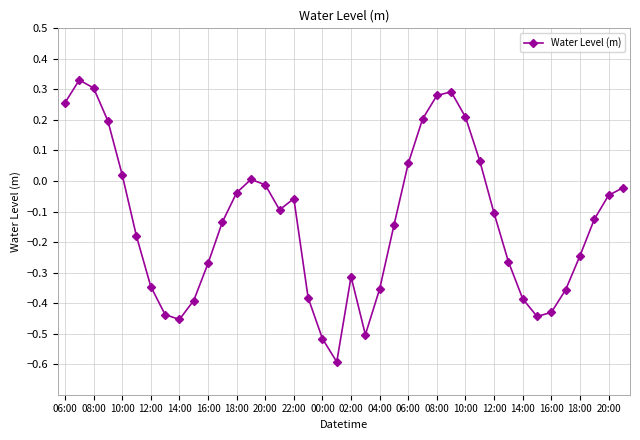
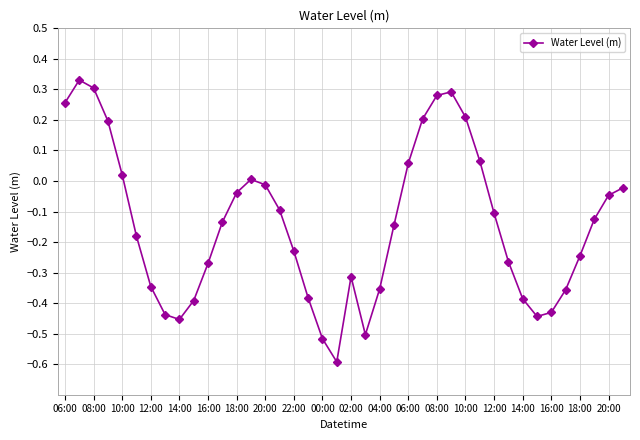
  {
-   "22:00": -0.06,
+   "22:00": -0.23,
    "00:00": -0.52,
    "02:00": -0.31,
    "04:00": -0.35
  }
